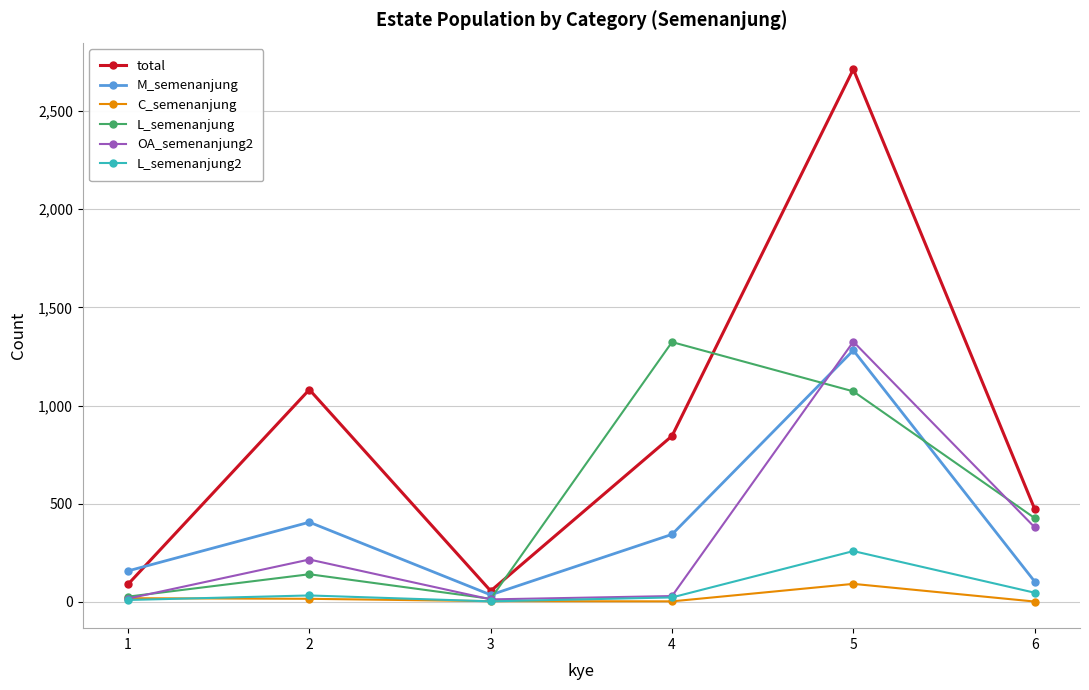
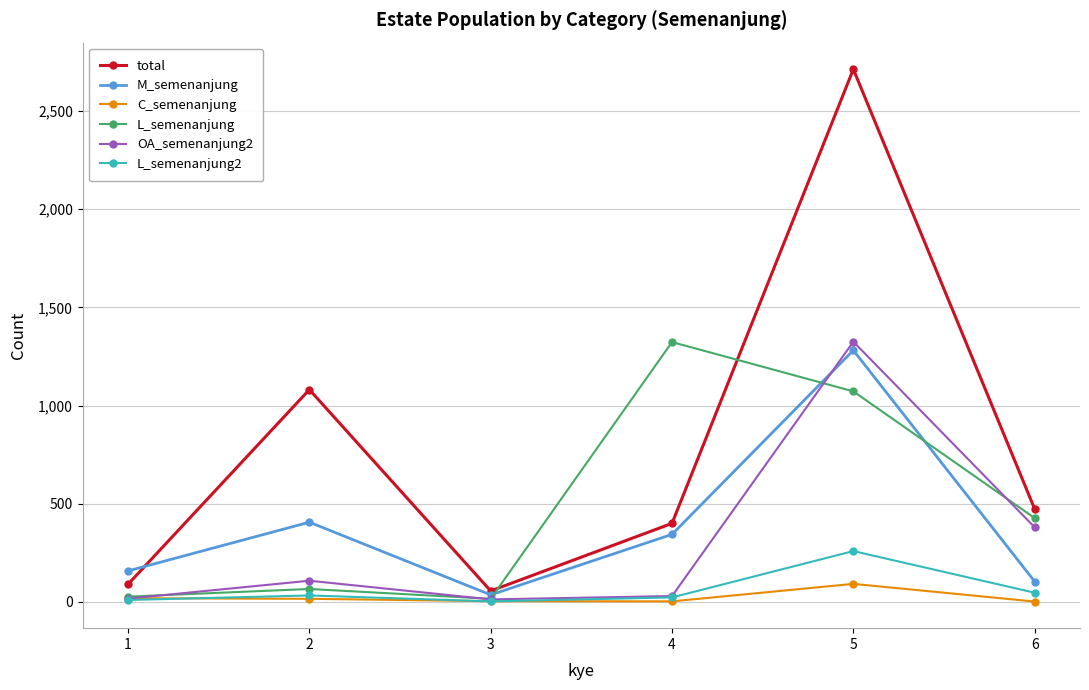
  {
    "total": {
      "1": "90",
      "2": "1,080",
      "3": "60",
-     "4": "850",
+     "4": "400",
      "5": "2,710",
      "6": "470"
    },
    "C_semenanjung": {
      "2": "20",
      "4": "0",
      "5": "90",
      "6": "0"
    },
    "L_semenanjung": {
-     "2": "140",
+     "2": "70",
      "4": "1,320",
      "5": "1,070",
      "6": "430"
    },
    "OA_semenanjung2": {
-     "2": "220",
+     "2": "110",
      "5": "1,330",
      "6": "380"
    }
  }
